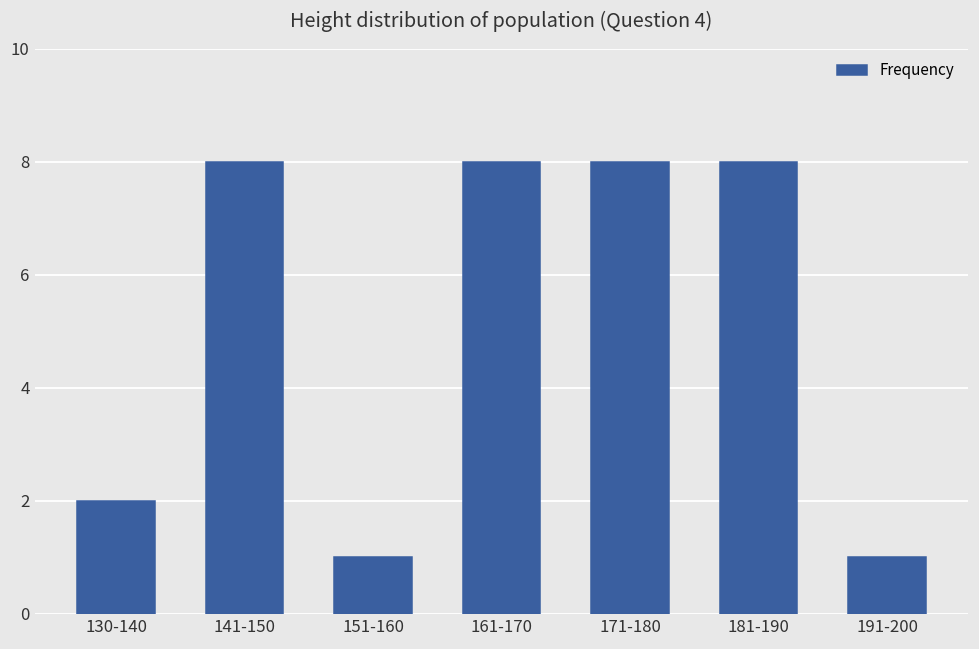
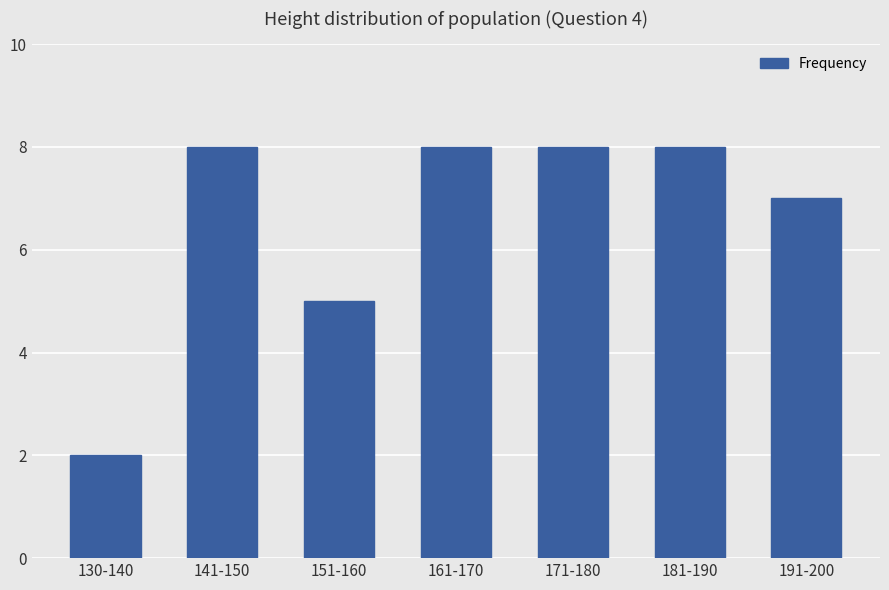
  {
    "130-140": 2,
    "141-150": 8,
-   "151-160": 1,
+   "151-160": 5,
    "161-170": 8,
    "171-180": 8,
    "181-190": 8,
-   "191-200": 1
+   "191-200": 7
  }
